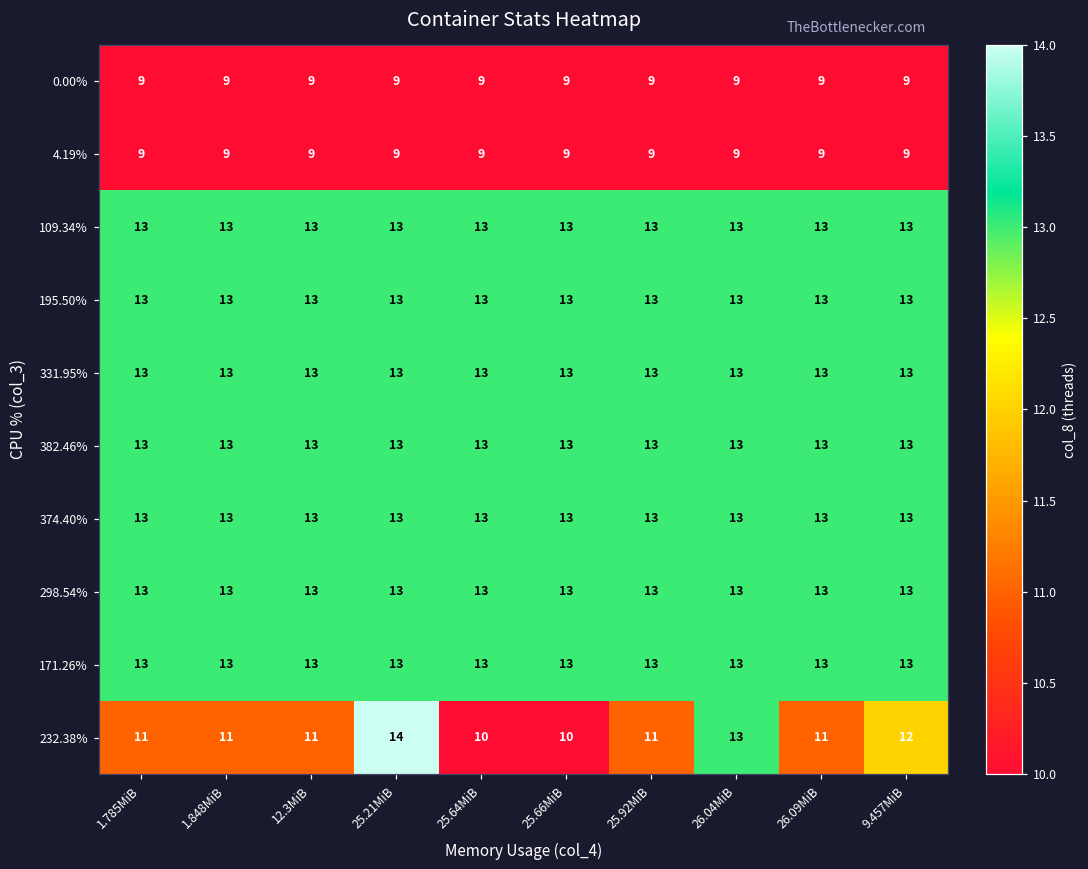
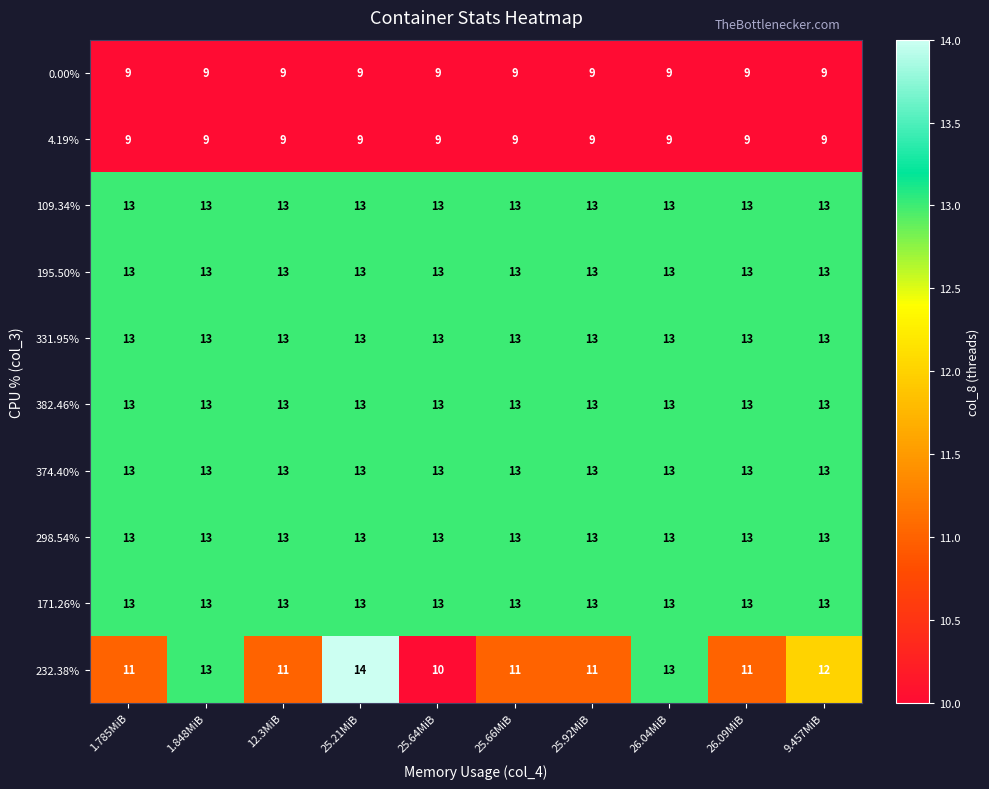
  {
    "0.00%": {
      "1.785MiB": 9,
      "1.848MiB": 9,
      "12.3MiB": 9,
      "25.21MiB": 9,
      "25.64MiB": 9,
      "25.66MiB": 9,
      "25.92MiB": 9,
      "26.04MiB": 9,
      "26.09MiB": 9,
      "9.457MiB": 9
    },
    "4.19%": {
      "1.785MiB": 9,
      "1.848MiB": 9,
      "12.3MiB": 9,
      "25.21MiB": 9,
      "25.64MiB": 9,
      "25.66MiB": 9,
      "25.92MiB": 9,
      "26.04MiB": 9,
      "26.09MiB": 9,
      "9.457MiB": 9
    },
    "109.34%": {
      "1.785MiB": 13,
      "1.848MiB": 13,
      "12.3MiB": 13,
      "25.21MiB": 13,
      "25.64MiB": 13,
      "25.66MiB": 13,
      "25.92MiB": 13,
      "26.04MiB": 13,
      "26.09MiB": 13,
      "9.457MiB": 13
    },
    "195.50%": {
      "1.785MiB": 13,
      "1.848MiB": 13,
      "12.3MiB": 13,
      "25.21MiB": 13,
      "25.64MiB": 13,
      "25.66MiB": 13,
      "25.92MiB": 13,
      "26.04MiB": 13,
      "26.09MiB": 13,
      "9.457MiB": 13
    },
    "331.95%": {
      "1.785MiB": 13,
      "1.848MiB": 13,
      "12.3MiB": 13,
      "25.21MiB": 13,
      "25.64MiB": 13,
      "25.66MiB": 13,
      "25.92MiB": 13,
      "26.04MiB": 13,
      "26.09MiB": 13,
      "9.457MiB": 13
    },
    "382.46%": {
      "1.785MiB": 13,
      "1.848MiB": 13,
      "12.3MiB": 13,
      "25.21MiB": 13,
      "25.64MiB": 13,
      "25.66MiB": 13,
      "25.92MiB": 13,
      "26.04MiB": 13,
      "26.09MiB": 13,
      "9.457MiB": 13
    },
    "374.40%": {
      "1.785MiB": 13,
      "1.848MiB": 13,
      "12.3MiB": 13,
      "25.21MiB": 13,
      "25.64MiB": 13,
      "25.66MiB": 13,
      "25.92MiB": 13,
      "26.04MiB": 13,
      "26.09MiB": 13,
      "9.457MiB": 13
    },
    "298.54%": {
      "1.785MiB": 13,
      "1.848MiB": 13,
      "12.3MiB": 13,
      "25.21MiB": 13,
      "25.64MiB": 13,
      "25.66MiB": 13,
      "25.92MiB": 13,
      "26.04MiB": 13,
      "26.09MiB": 13,
      "9.457MiB": 13
    },
    "171.26%": {
      "1.785MiB": 13,
      "1.848MiB": 13,
      "12.3MiB": 13,
      "25.21MiB": 13,
      "25.64MiB": 13,
      "25.66MiB": 13,
      "25.92MiB": 13,
      "26.04MiB": 13,
      "26.09MiB": 13,
      "9.457MiB": 13
    },
    "232.38%": {
      "1.785MiB": 11,
-     "1.848MiB": 11,
+     "1.848MiB": 13,
      "12.3MiB": 11,
      "25.21MiB": 14,
      "25.64MiB": 10,
-     "25.66MiB": 10,
+     "25.66MiB": 11,
      "25.92MiB": 11,
      "26.04MiB": 13,
      "26.09MiB": 11,
      "9.457MiB": 12
    }
  }
